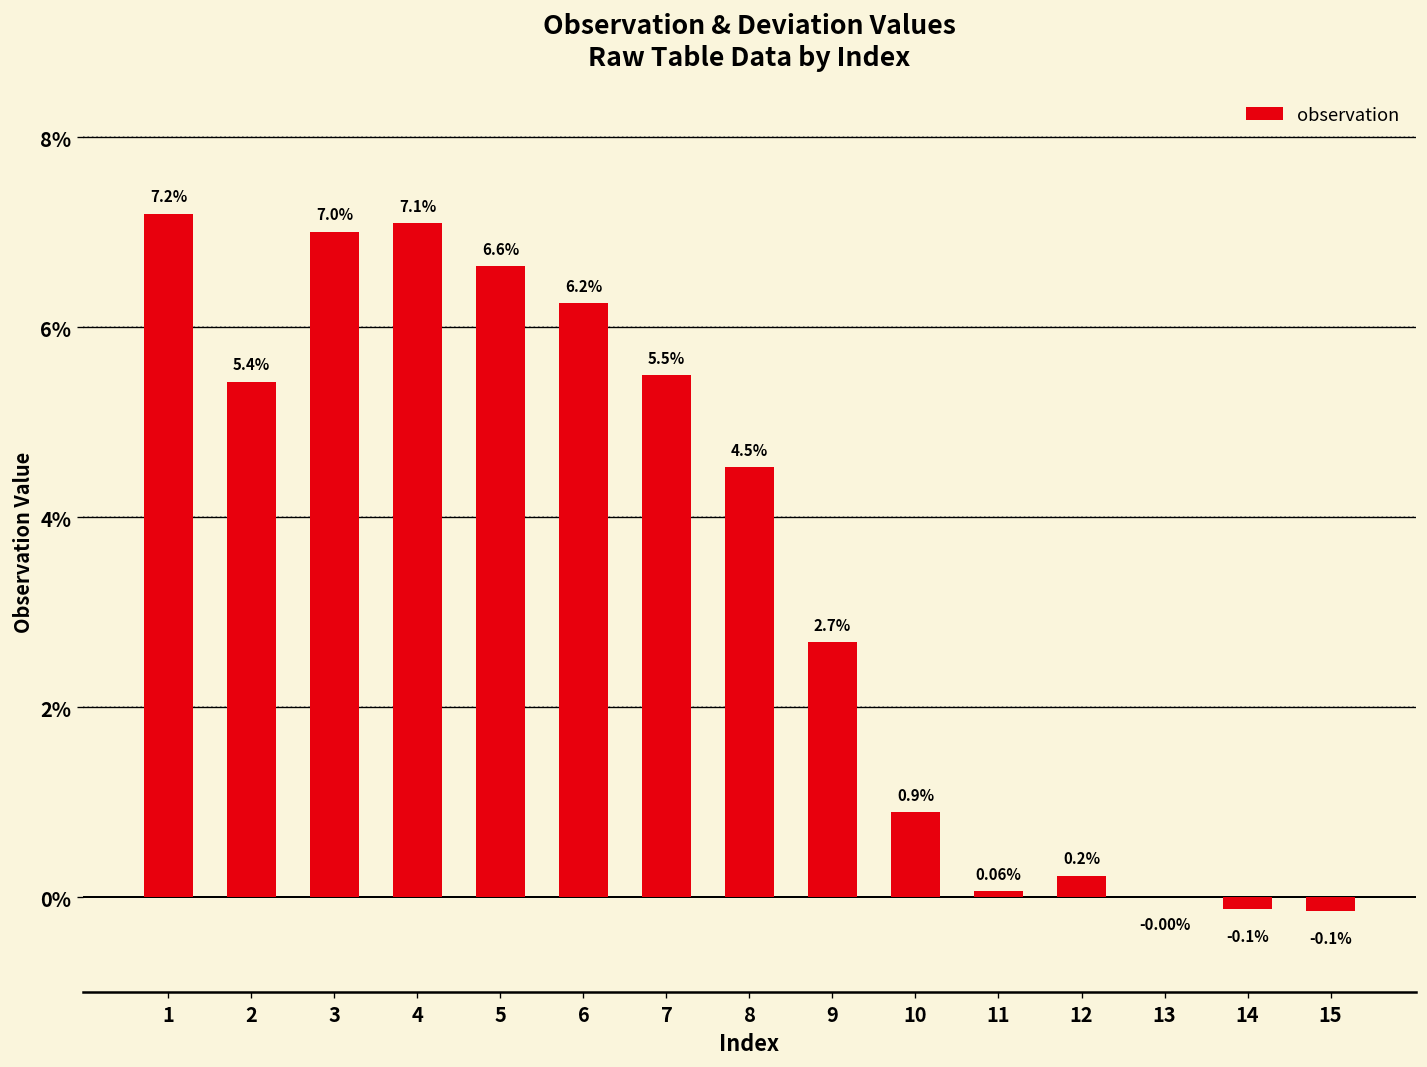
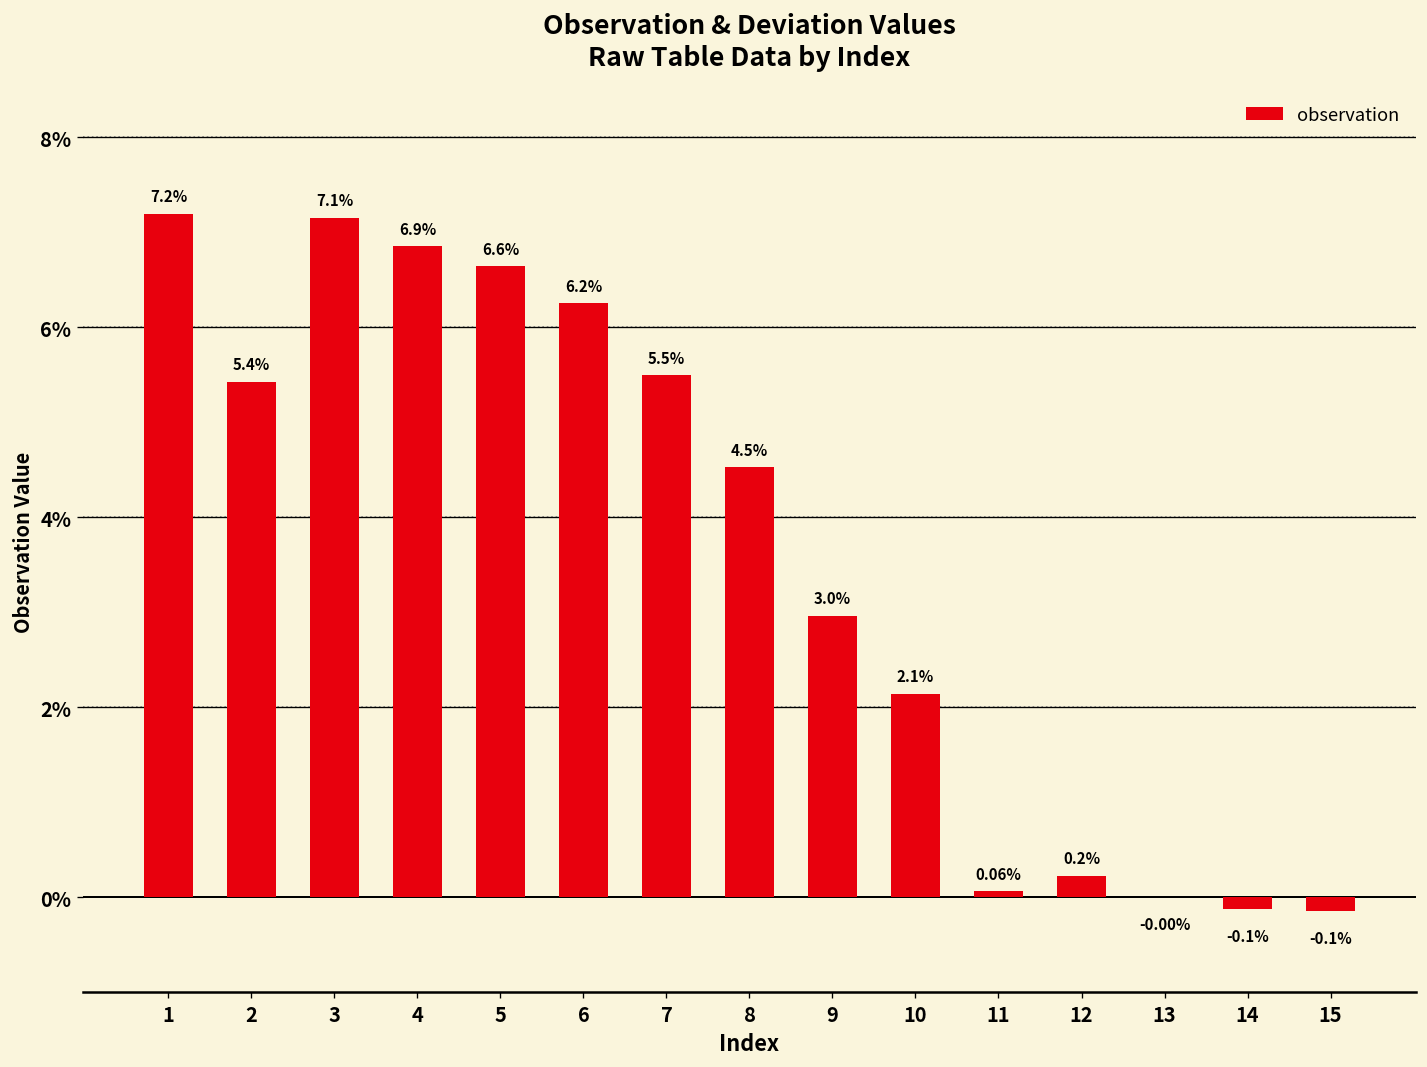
  {
    "1": "7.2%",
    "2": "5.4%",
-   "3": "7.0%",
-   "4": "7.1%",
+   "3": "7.1%",
+   "4": "6.9%",
    "5": "6.6%",
    "6": "6.2%",
    "7": "5.5%",
    "8": "4.5%",
-   "9": "2.7%",
-   "10": "0.9%",
+   "9": "3.0%",
+   "10": "2.1%",
    "11": "0.06%",
    "12": "0.2%",
    "13": "-0.00%",
    "14": "-0.1%",
    "15": "-0.1%"
  }
